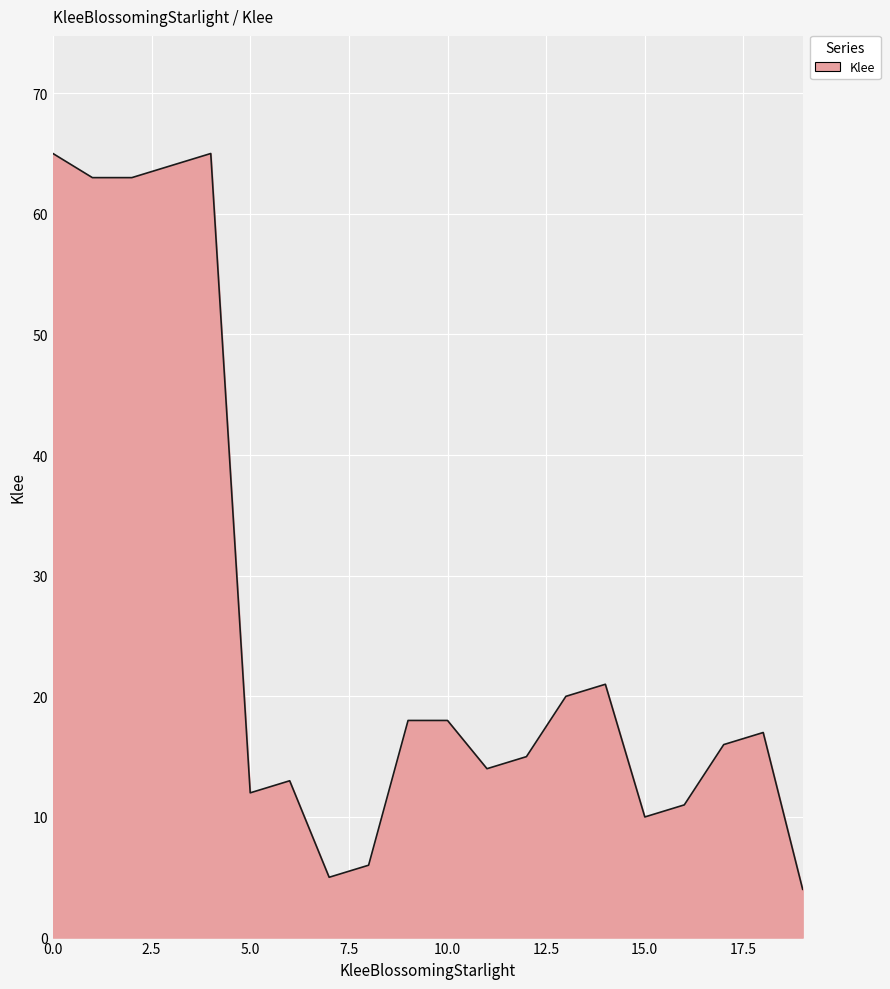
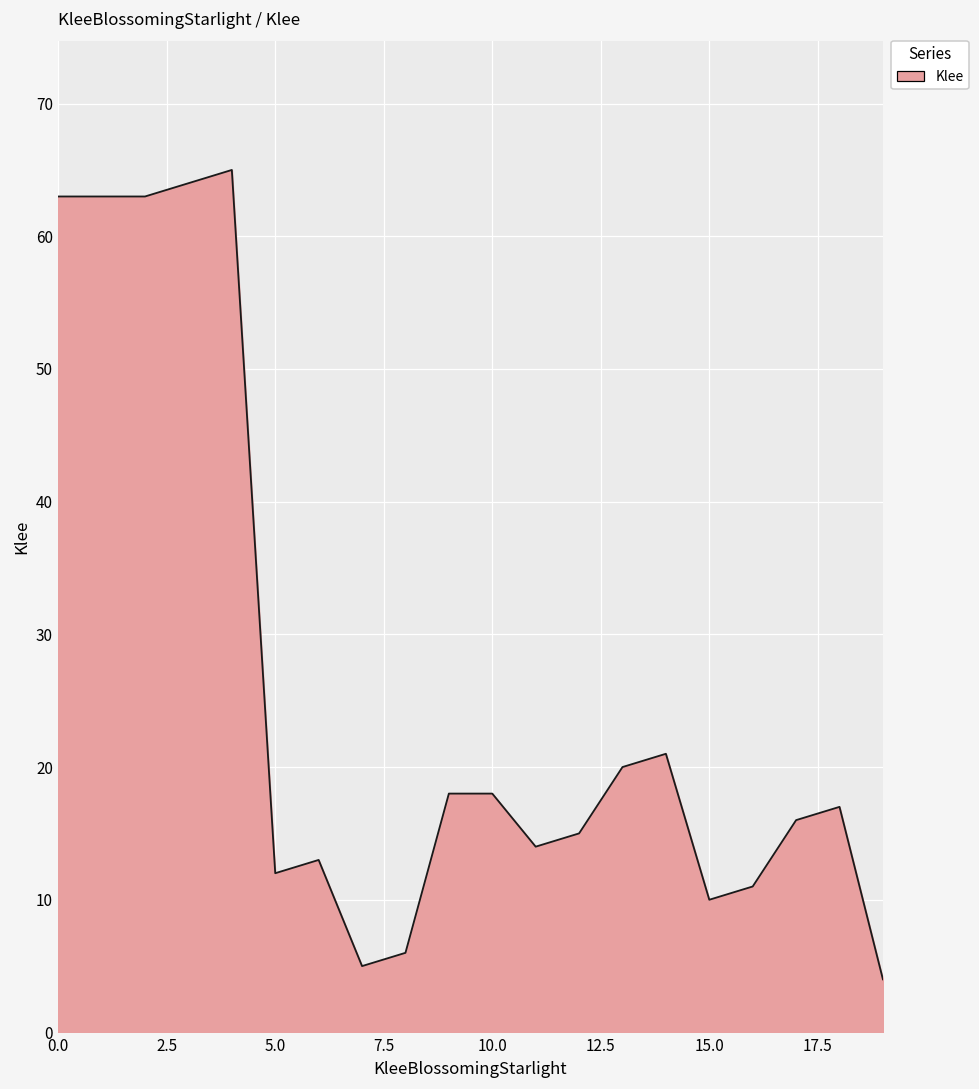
  {
-   "0.0": 65,
+   "0.0": 63,
    "5.0": 12,
    "10.0": 18,
    "15.0": 10
  }
